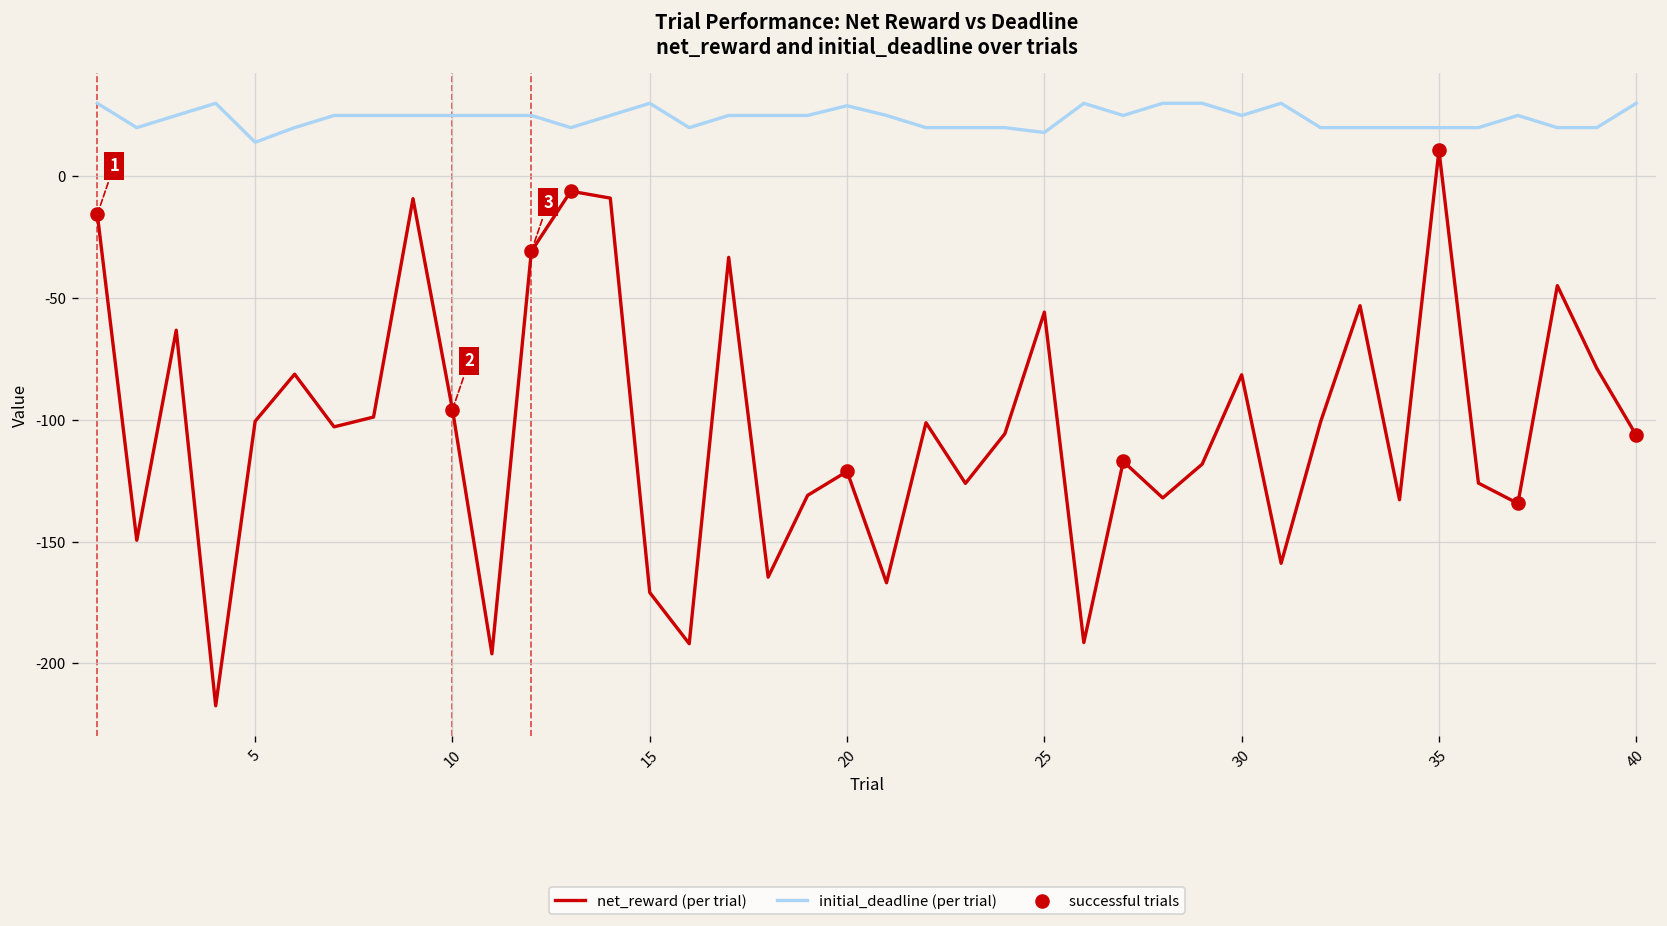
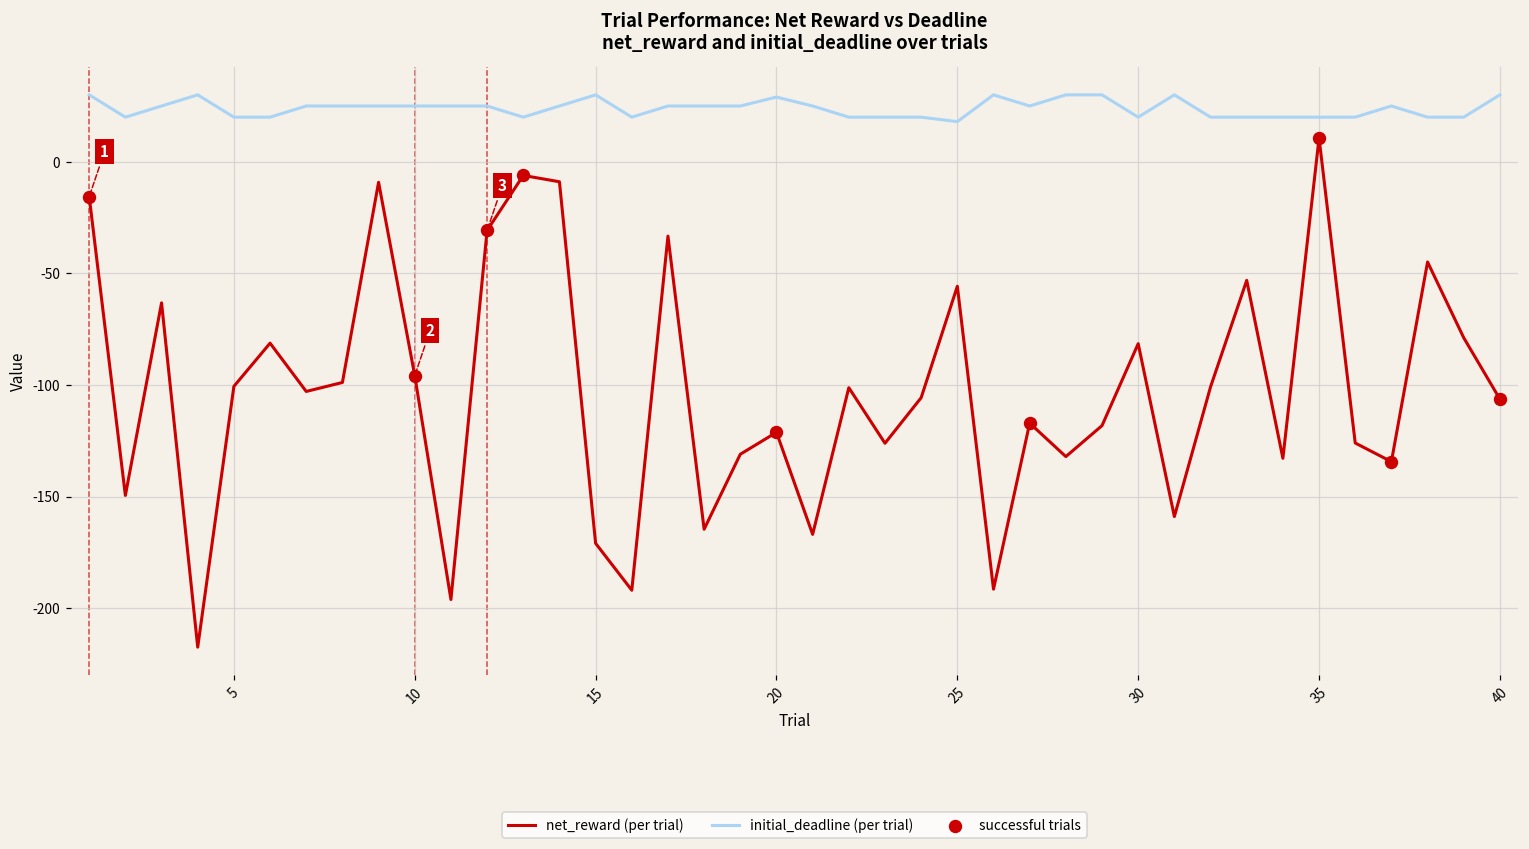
  {
    "initial_deadline (per trial)": {
-     "5": 14,
+     "5": 20,
      "10": 25,
      "15": 30,
      "20": 29,
      "25": 18,
-     "30": 25,
+     "30": 20,
      "35": 20,
      "40": 30
    }
  }
